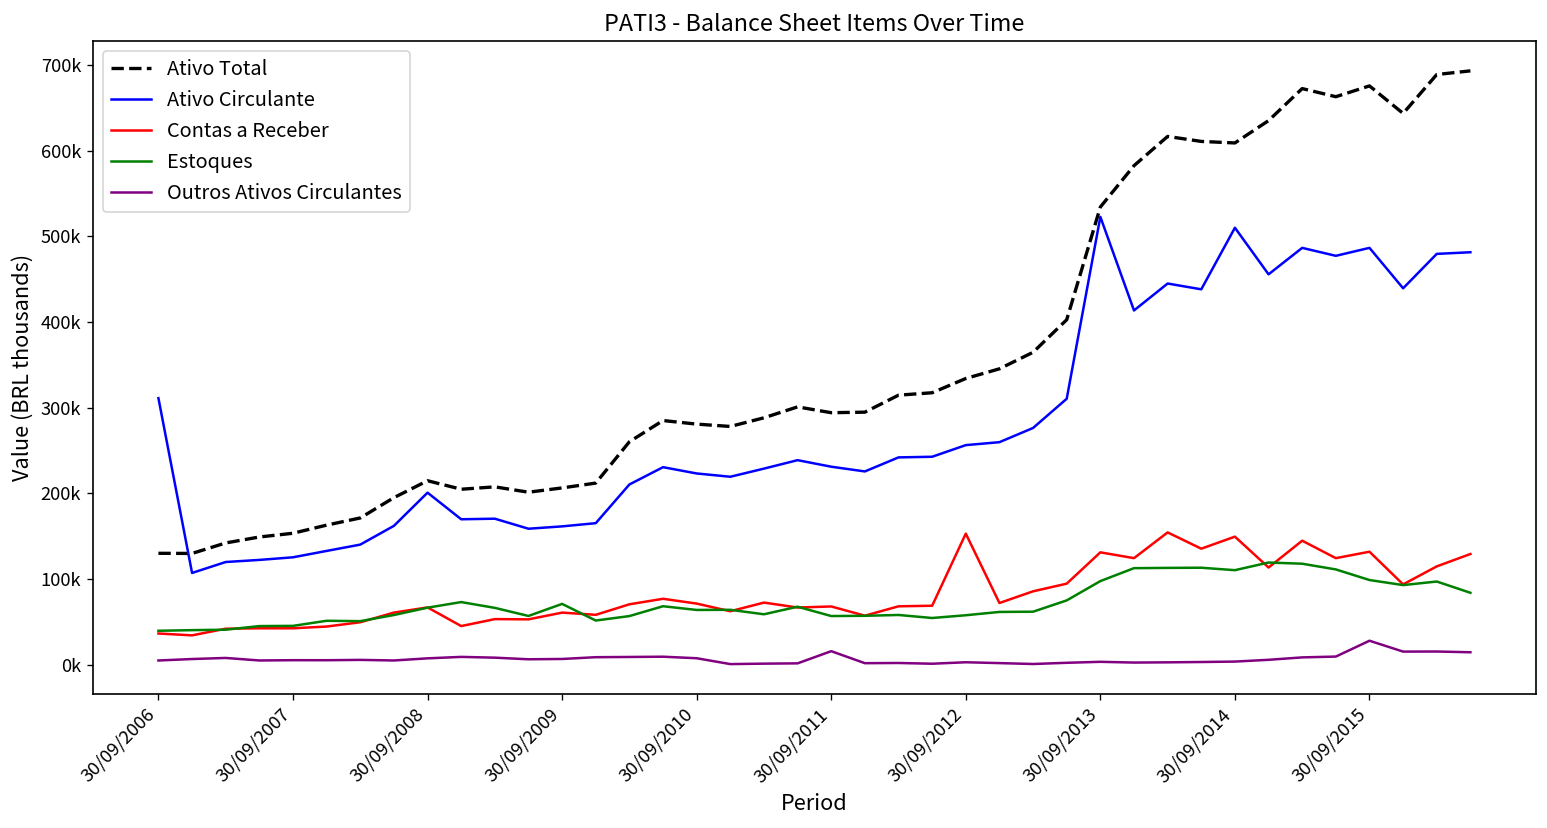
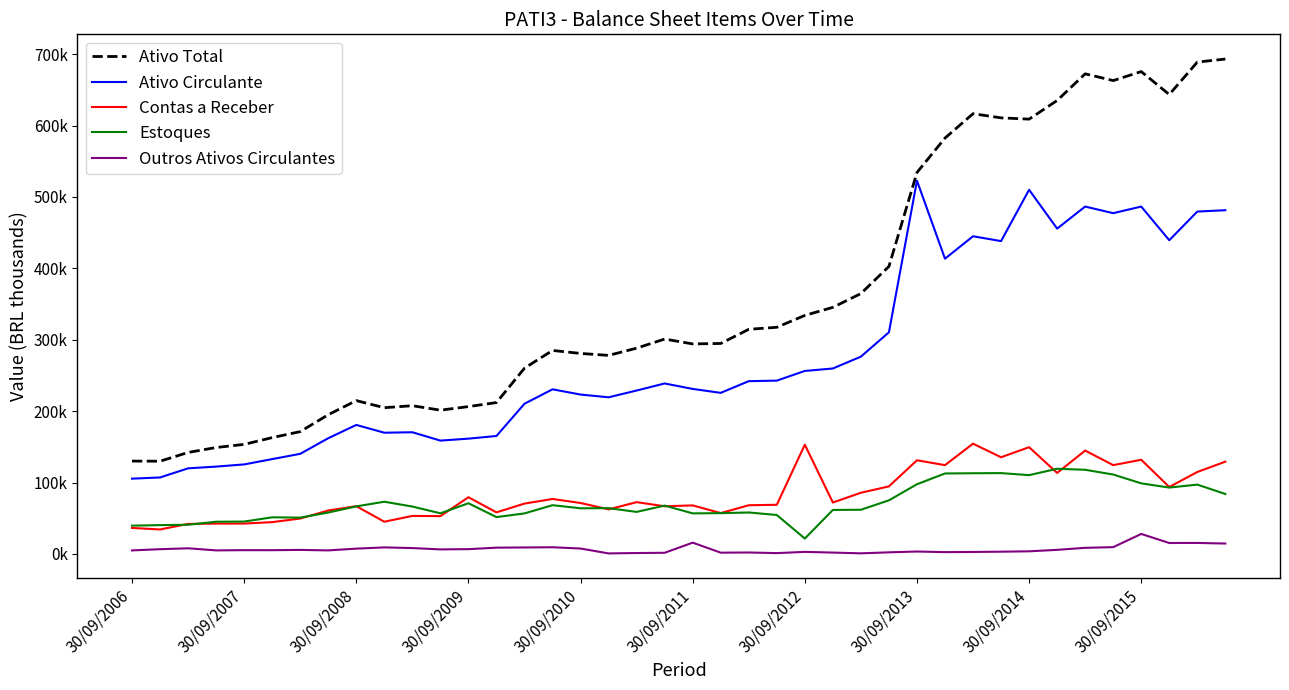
  {
    "Ativo Total": {
      "30/09/2006": 130000,
      "30/09/2007": 150000,
      "30/09/2008": 210000,
      "30/09/2009": 210000,
      "30/09/2010": 280000,
      "30/09/2011": 290000,
      "30/09/2012": 330000,
      "30/09/2013": 530000,
      "30/09/2014": 610000,
      "30/09/2015": 680000
    },
    "Ativo Circulante": {
-     "30/09/2006": 310000,
+     "30/09/2006": 110000,
      "30/09/2007": 130000,
-     "30/09/2008": 200000,
+     "30/09/2008": 180000,
      "30/09/2009": 160000,
      "30/09/2010": 220000,
      "30/09/2011": 230000,
      "30/09/2012": 260000,
      "30/09/2013": 520000,
      "30/09/2014": 510000,
      "30/09/2015": 490000
    },
    "Contas a Receber": {
-     "30/09/2009": 60000,
+     "30/09/2009": 80000,
      "30/09/2010": 70000,
      "30/09/2011": 70000,
      "30/09/2012": 150000,
      "30/09/2013": 130000,
      "30/09/2014": 150000,
      "30/09/2015": 130000
    },
    "Estoques": {
      "30/09/2009": 70000,
      "30/09/2010": 60000,
      "30/09/2011": 60000,
-     "30/09/2012": 60000,
+     "30/09/2012": 20000,
      "30/09/2013": 100000,
      "30/09/2014": 110000,
      "30/09/2015": 100000
    },
    "Outros Ativos Circulantes": {
      "30/09/2006": 0,
      "30/09/2007": 10000,
      "30/09/2008": 10000,
      "30/09/2009": 10000,
      "30/09/2010": 10000,
      "30/09/2011": 20000,
      "30/09/2012": 0,
      "30/09/2013": 0,
      "30/09/2014": 0,
      "30/09/2015": 30000
    }
  }
